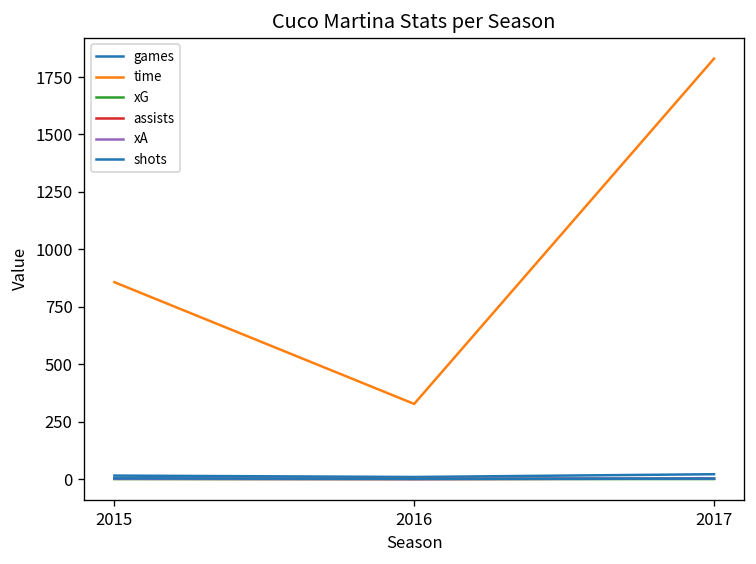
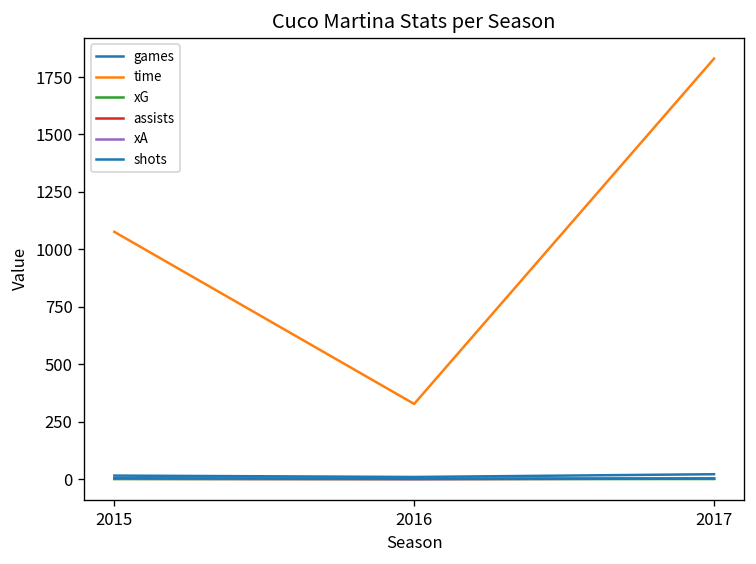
  {
    "time": {
-     "2015": 860,
+     "2015": 1080,
      "2016": 330,
      "2017": 1830
    }
  }
